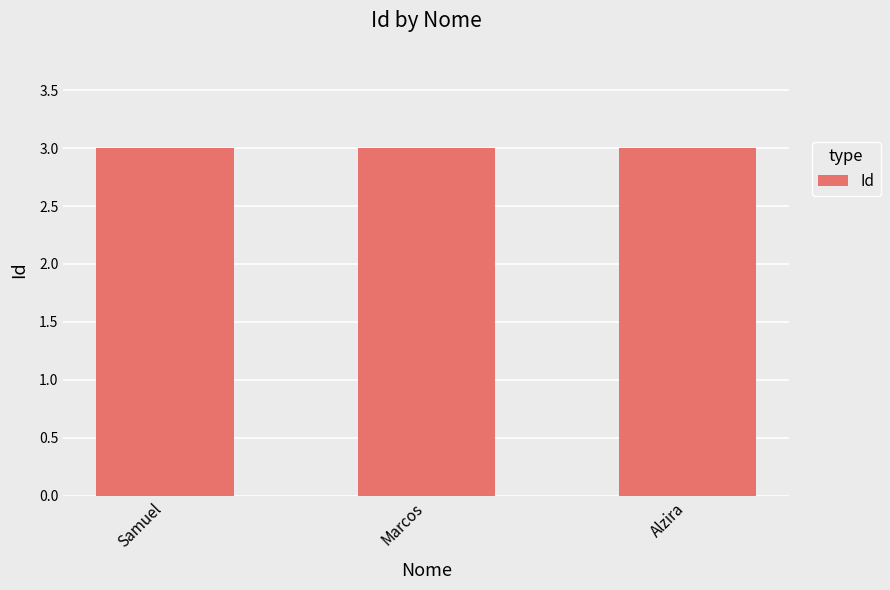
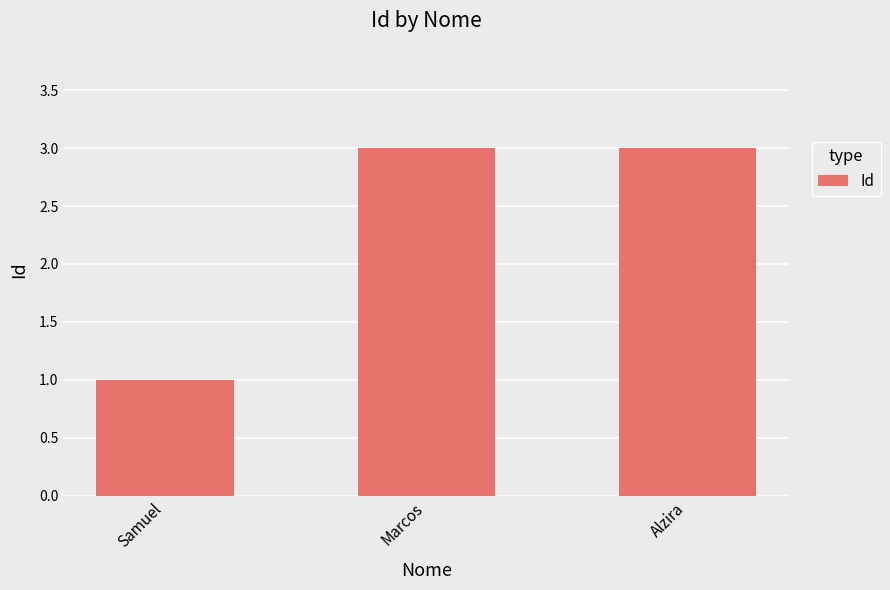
  {
-   "Samuel": 3,
+   "Samuel": 1,
    "Marcos": 3,
    "Alzira": 3
  }
